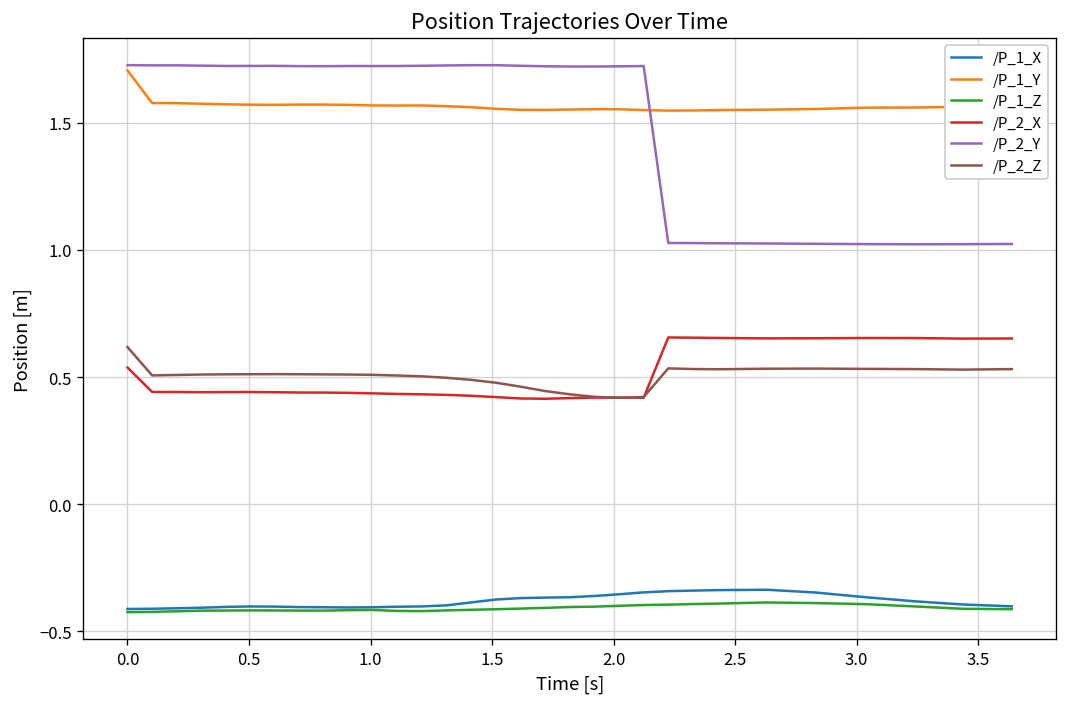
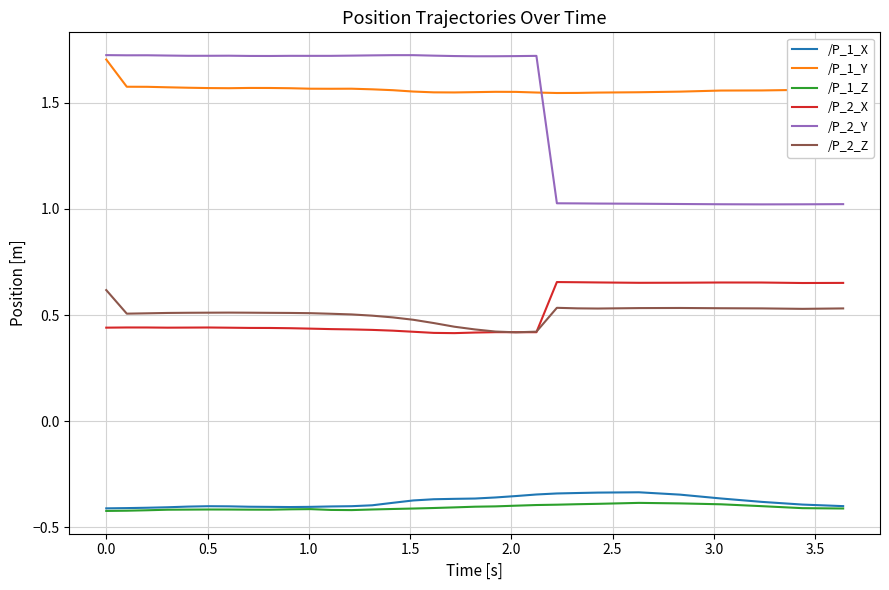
  {
    "/P_1_Y": {
      "0.0": 1.70
    },
    "/P_2_X": {
-     "0.0": 0.54
+     "0.0": 0.44
    },
    "/P_2_Y": {
      "0.0": 1.73
    },
    "/P_2_Z": {
      "0.0": 0.62
    }
  }
